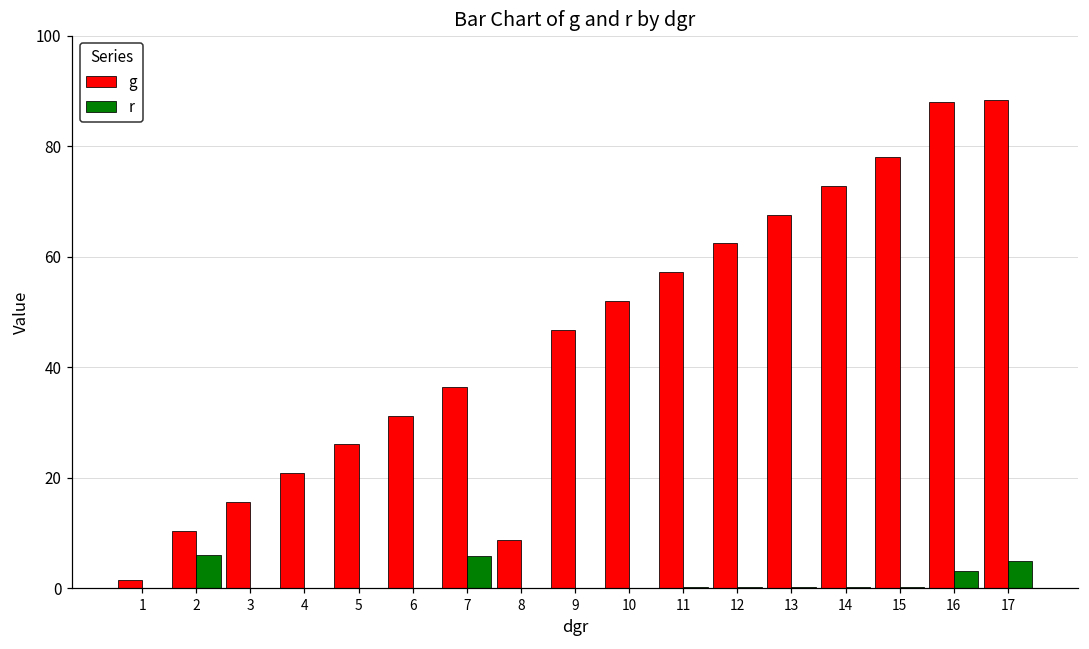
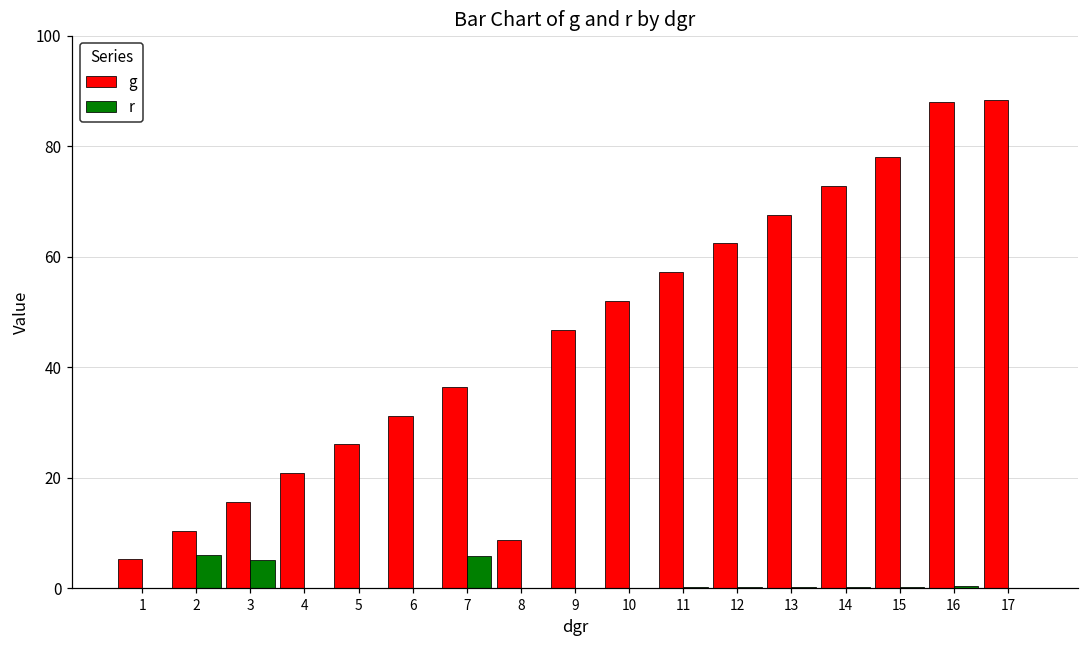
  {
    "g": {
-     "1": 1,
+     "1": 5,
      "2": 10,
      "3": 16,
      "4": 21,
      "5": 26,
      "6": 31,
      "7": 36,
      "8": 9,
      "9": 47,
      "10": 52,
      "11": 57,
      "12": 62,
      "13": 68,
      "14": 73,
      "15": 78,
      "16": 88,
      "17": 88
    },
    "r": {
      "1": 0,
      "2": 6,
-     "3": 0,
+     "3": 5,
      "7": 6,
-     "16": 3,
-     "17": 5
+     "16": 0,
+     "17": 0
    }
  }
